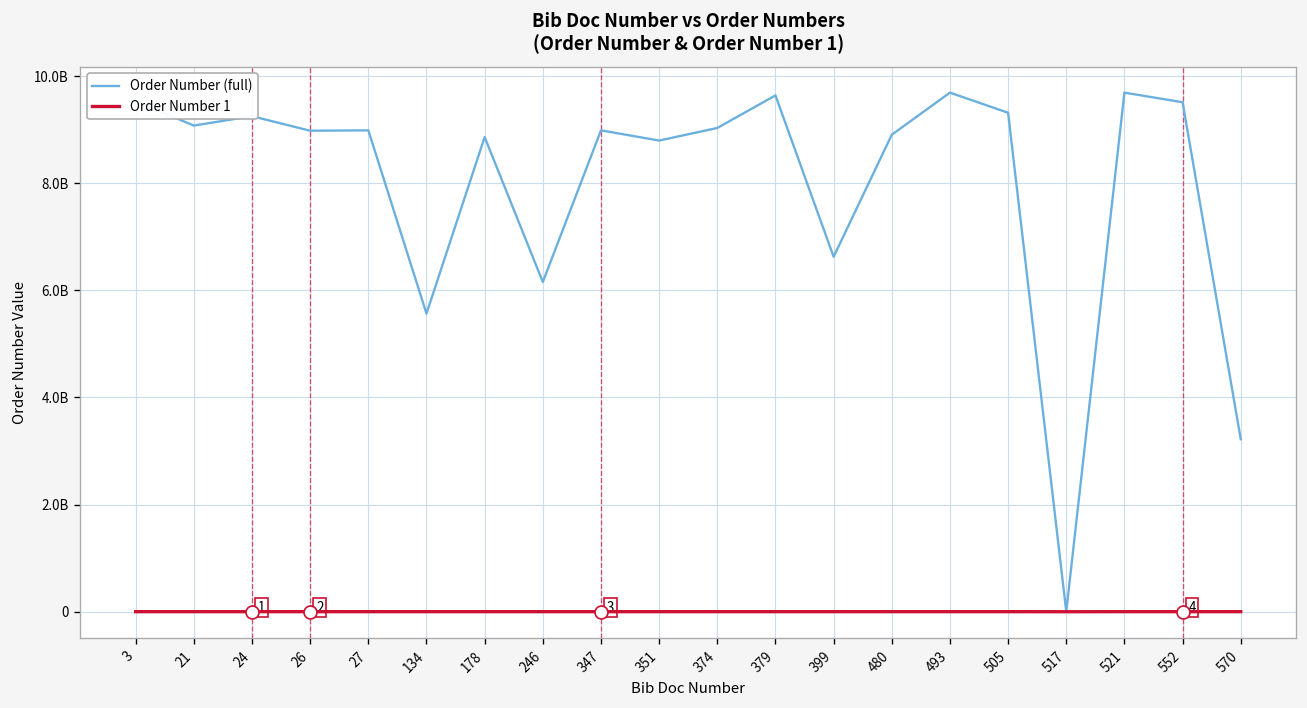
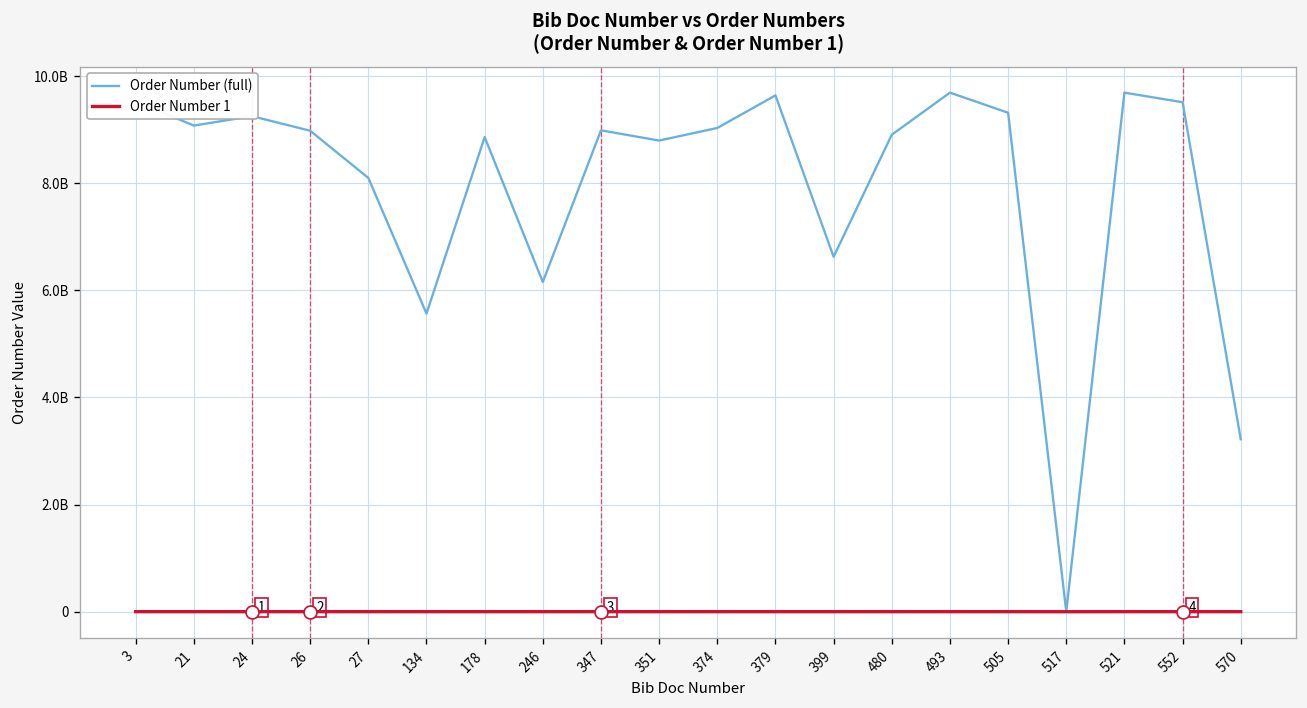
  {
    "Order Number (full)": {
      "21": 9100000000,
      "24": 9300000000,
      "26": 9000000000,
-     "27": 9000000000,
+     "27": 8100000000,
      "134": 5600000000,
      "178": 8900000000,
      "246": 6200000000,
      "347": 9000000000,
      "351": 8800000000,
      "374": 9000000000,
      "379": 9600000000,
      "399": 6600000000,
      "480": 8900000000,
      "493": 9700000000,
      "505": 9300000000,
      "521": 9700000000,
      "552": 9500000000,
      "570": 3200000000
    },
    "Order Number 1": {
      "3": 0,
      "21": 0,
      "27": 0,
      "134": 0,
      "178": 0,
      "246": 0,
      "351": 0,
      "374": 0,
      "379": 0,
      "399": 0,
      "480": 0,
      "493": 0,
      "505": 0,
      "521": 0,
      "570": 0
    }
  }
